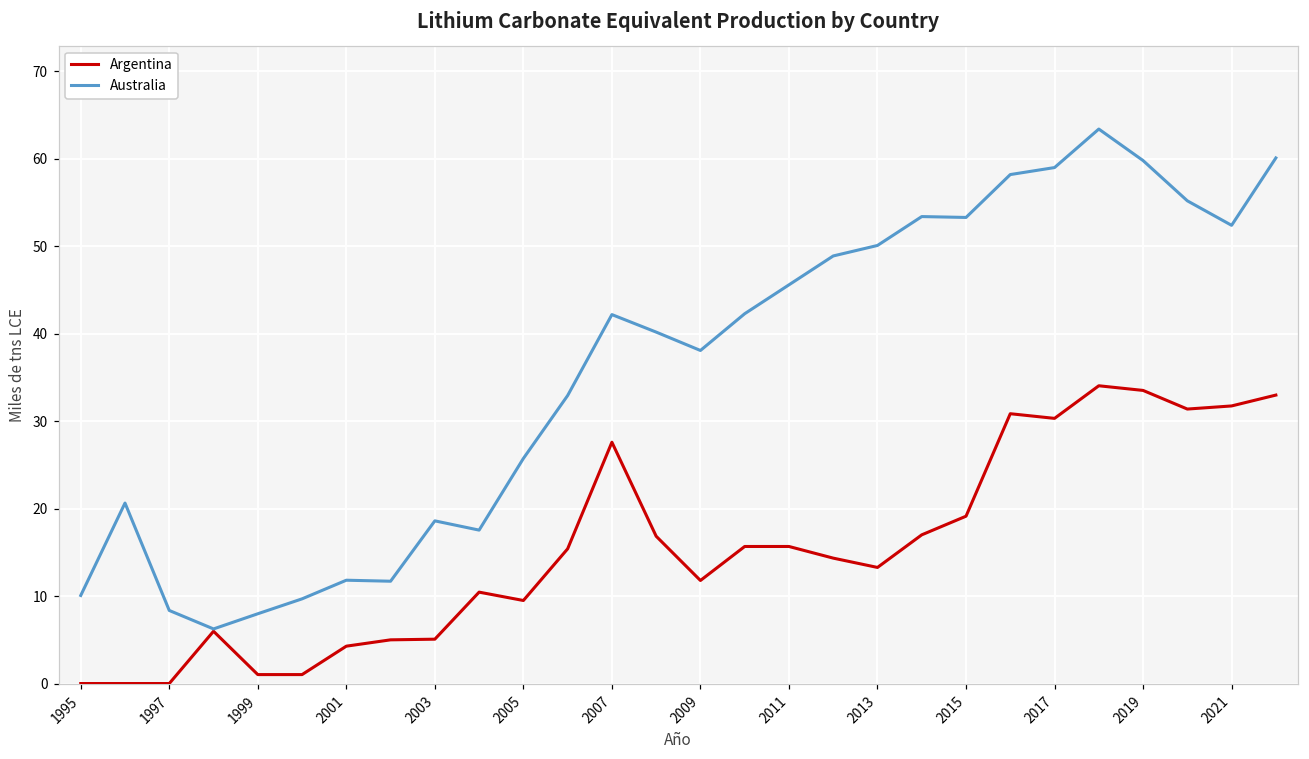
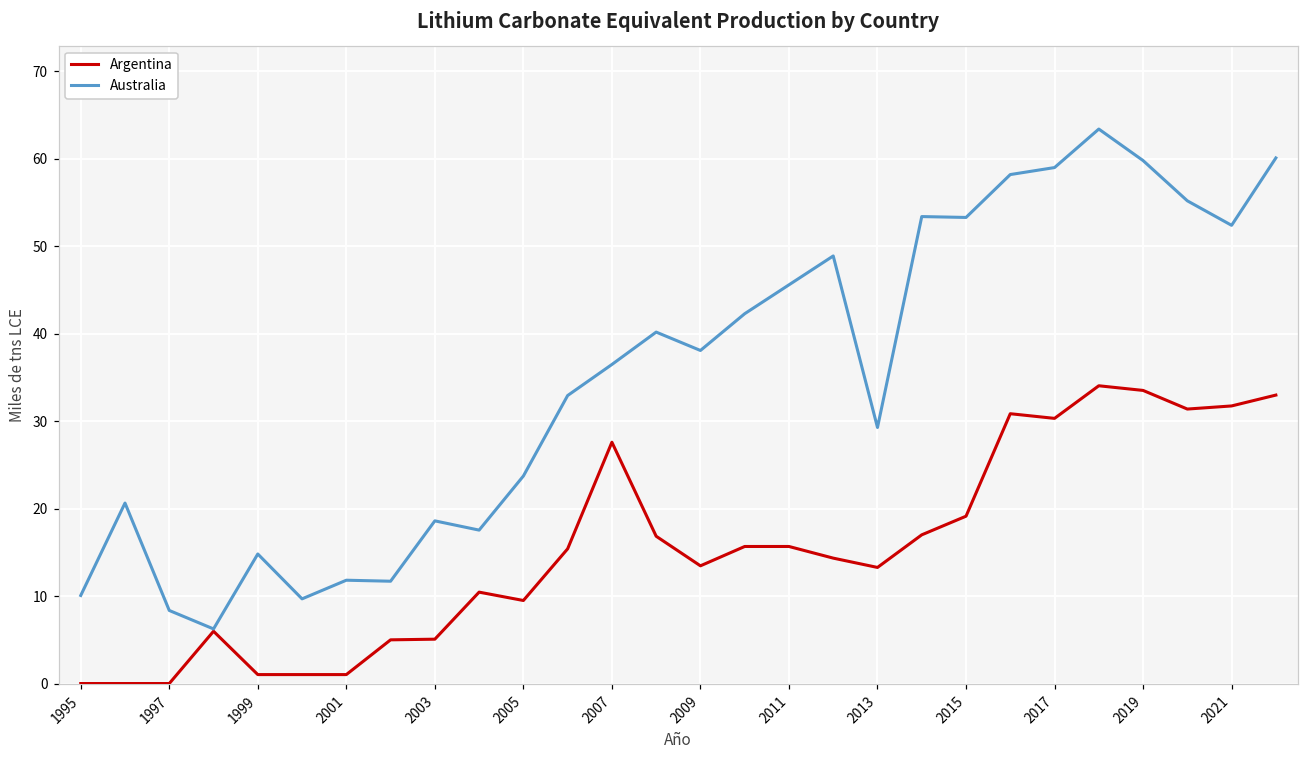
  {
    "Argentina": {
      "1995": 0,
      "1997": 0,
      "1999": 1,
-     "2001": 4,
+     "2001": 1,
      "2003": 5,
      "2005": 10,
      "2007": 28,
-     "2009": 12,
+     "2009": 13,
      "2011": 16,
      "2013": 13,
      "2015": 19,
      "2017": 30,
      "2019": 34,
      "2021": 32
    },
    "Australia": {
      "1995": 10,
      "1997": 8,
-     "1999": 8,
+     "1999": 15,
      "2001": 12,
      "2003": 19,
-     "2005": 26,
-     "2007": 42,
+     "2005": 24,
+     "2007": 37,
      "2009": 38,
      "2011": 46,
-     "2013": 50,
+     "2013": 29,
      "2015": 53,
      "2017": 59,
      "2019": 60,
      "2021": 52
    }
  }
